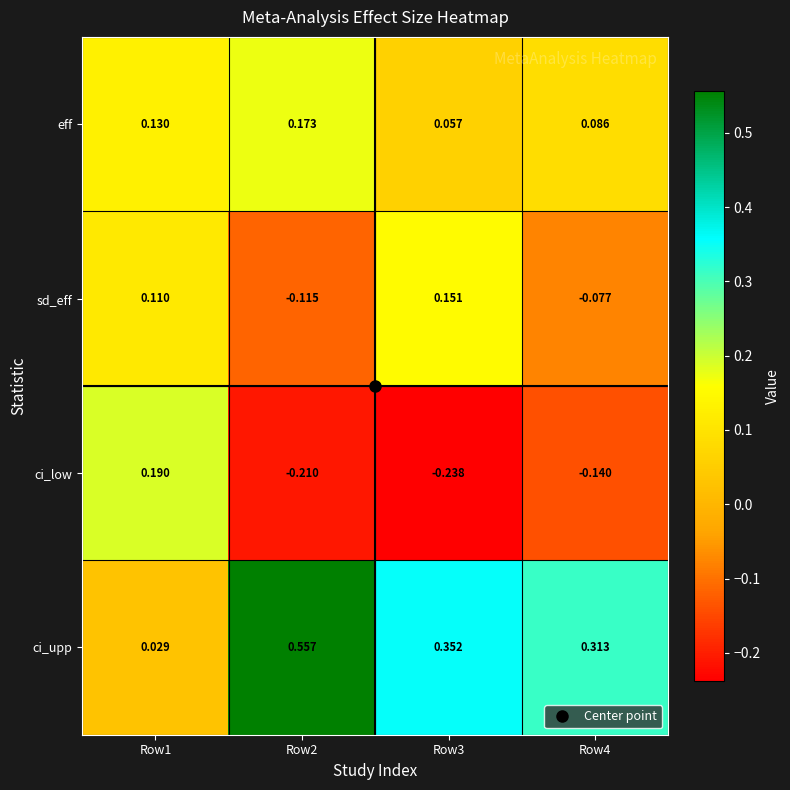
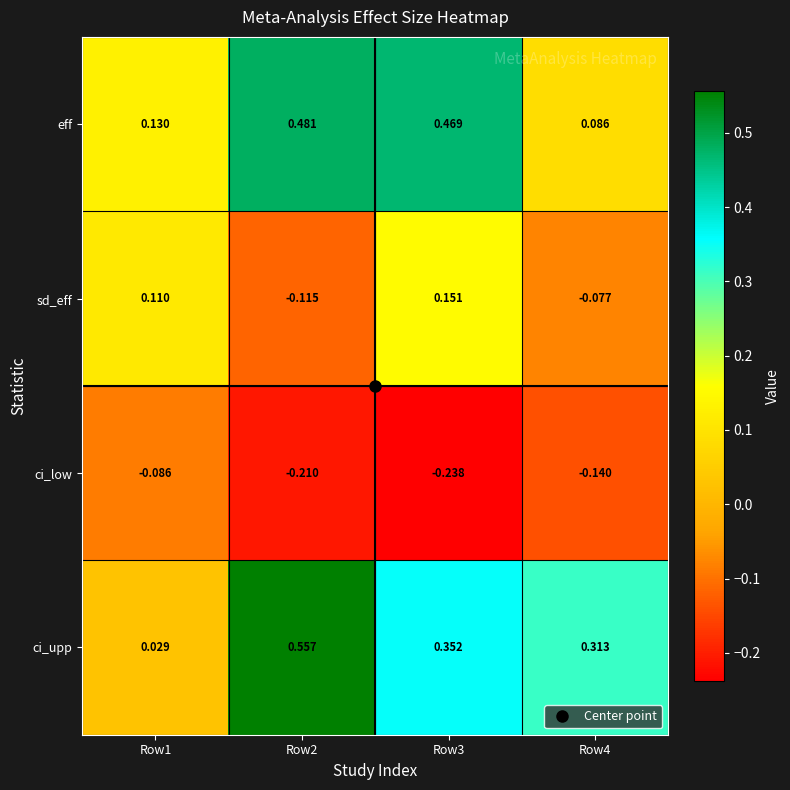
  {
    "eff": {
      "Row1": 0.130,
-     "Row2": 0.173,
-     "Row3": 0.057
+     "Row2": 0.481,
+     "Row3": 0.469
    },
    "sd_eff": {
      "Row1": 0.110,
      "Row2": -0.115,
      "Row3": 0.151,
      "Row4": -0.077
    },
    "ci_low": {
-     "Row1": 0.190,
+     "Row1": -0.086,
      "Row2": -0.210,
      "Row3": -0.238,
      "Row4": -0.140
    },
    "ci_upp": {
      "Row1": 0.029,
      "Row2": 0.557,
      "Row3": 0.352,
      "Row4": 0.313
    }
  }
